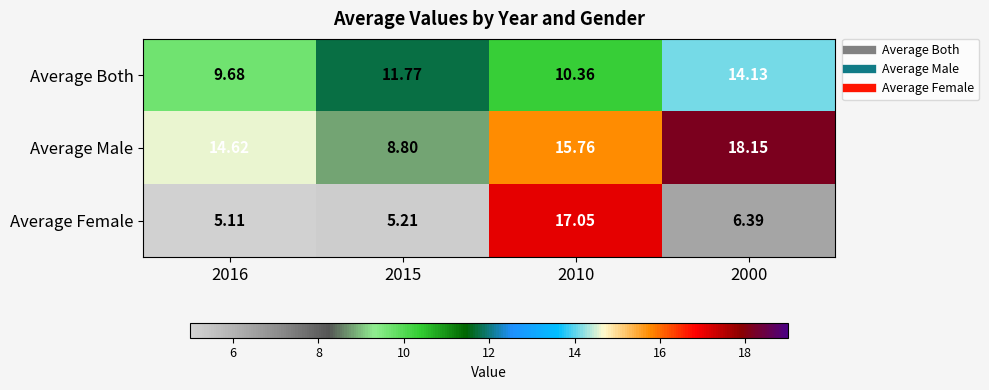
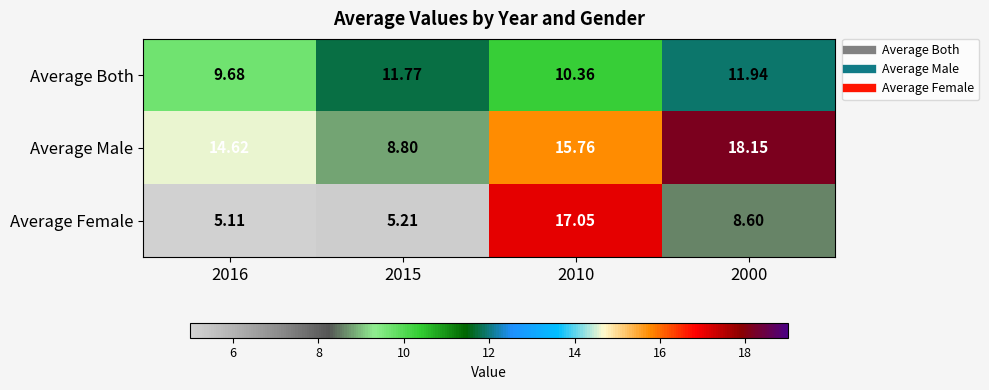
  {
    "Average Both": {
      "2016": 9.68,
      "2015": 11.77,
      "2010": 10.36,
-     "2000": 14.13
+     "2000": 11.94
    },
    "Average Male": {
      "2015": 8.80,
      "2010": 15.76,
      "2000": 18.15
    },
    "Average Female": {
      "2016": 5.11,
      "2015": 5.21,
      "2010": 17.05,
-     "2000": 6.39
+     "2000": 8.60
    }
  }
